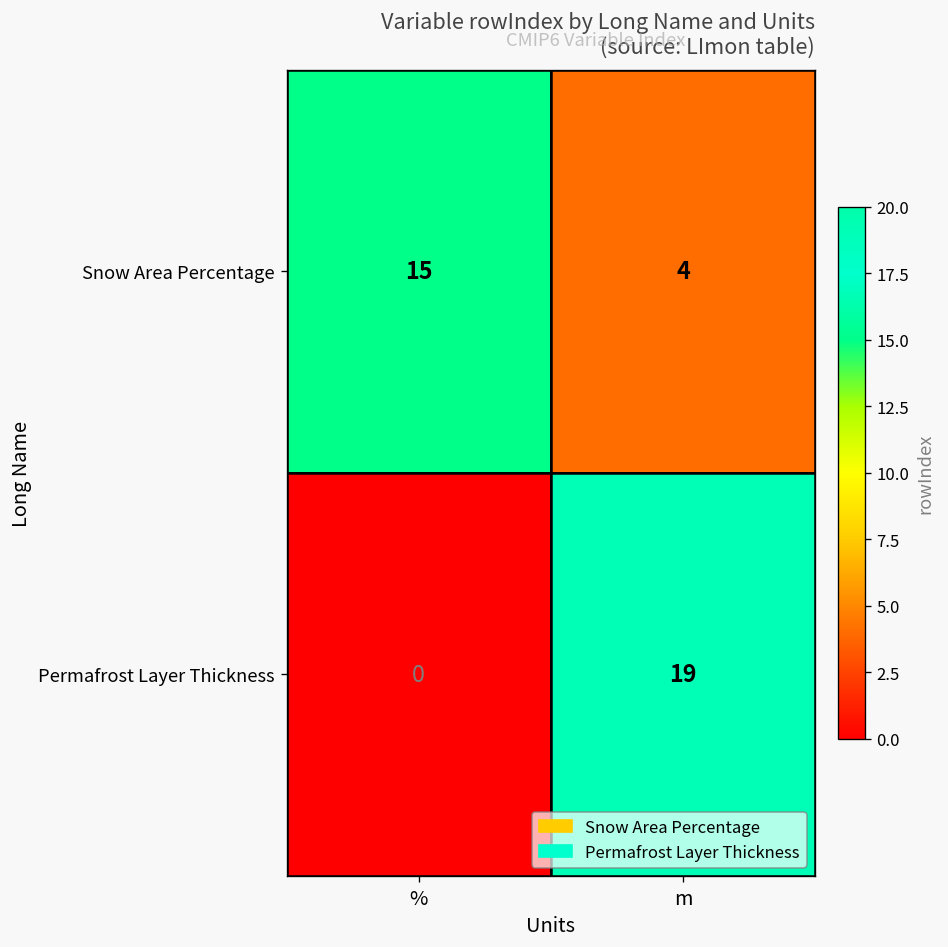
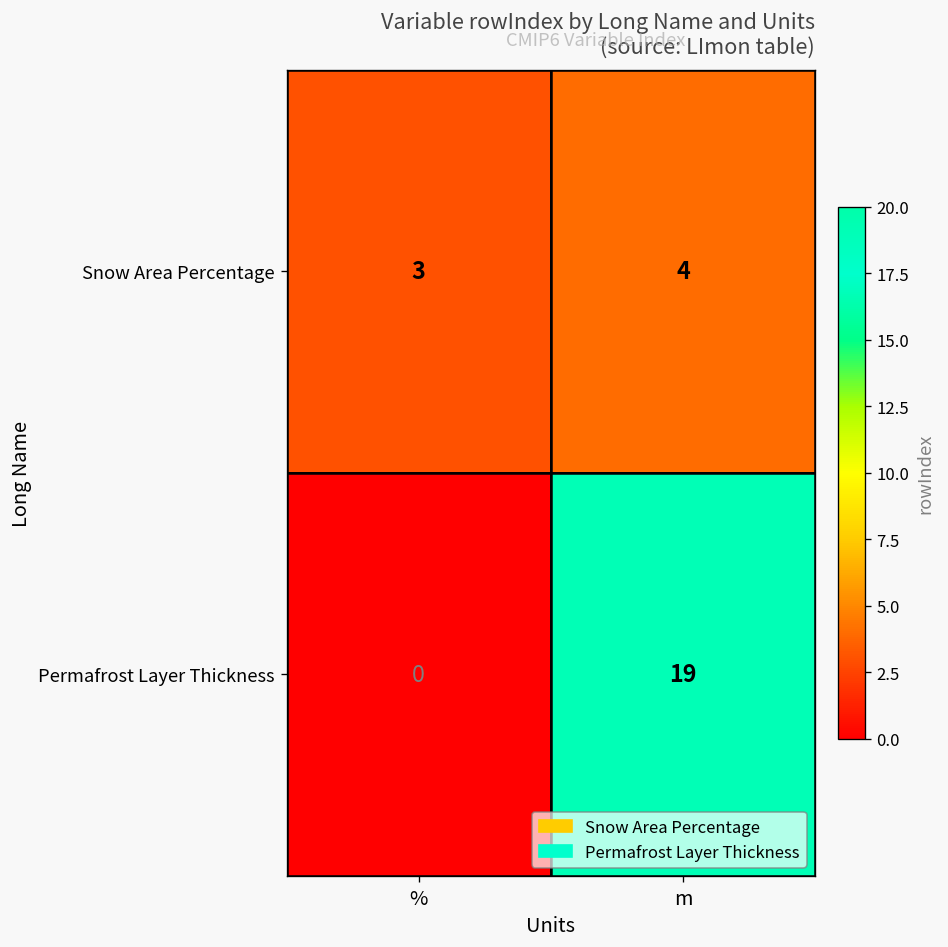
  {
    "Snow Area Percentage": {
-     "%": 15,
+     "%": 3,
      "m": 4
    },
    "Permafrost Layer Thickness": {
      "%": 0,
      "m": 19
    }
  }
